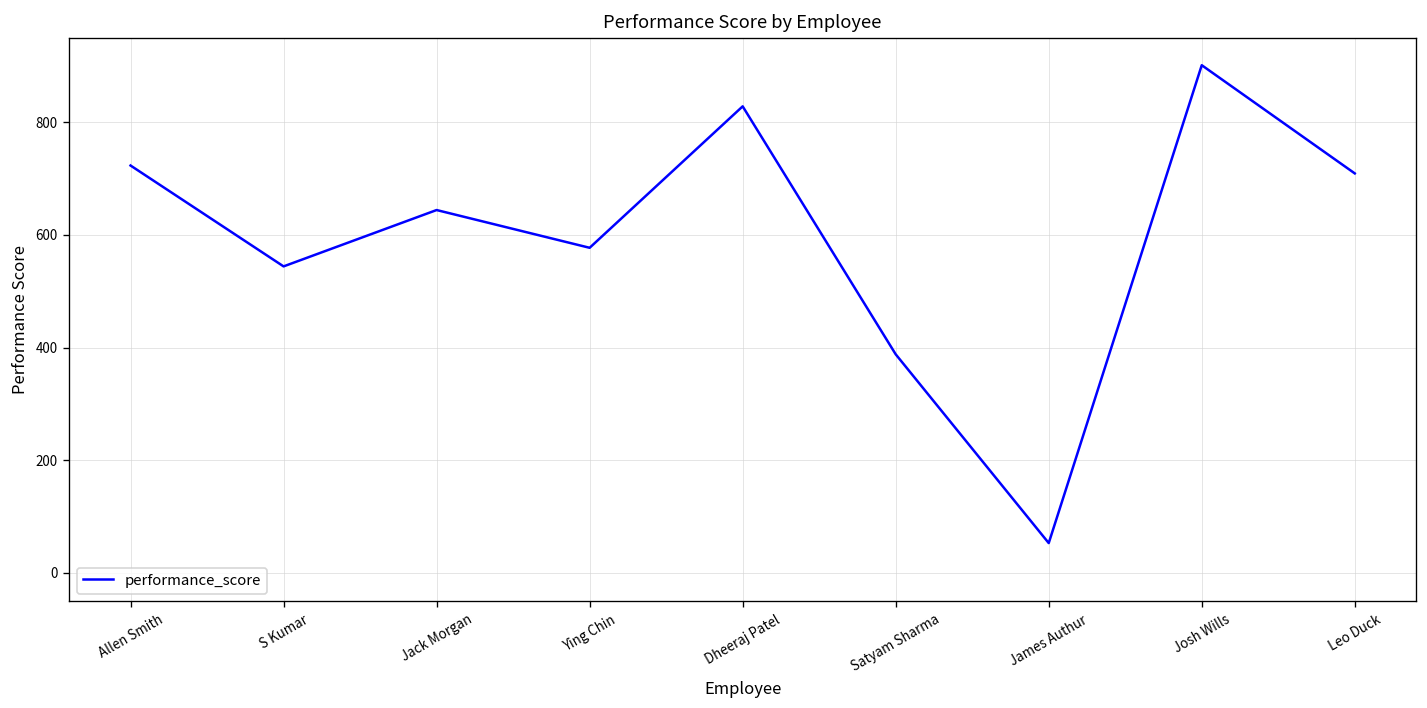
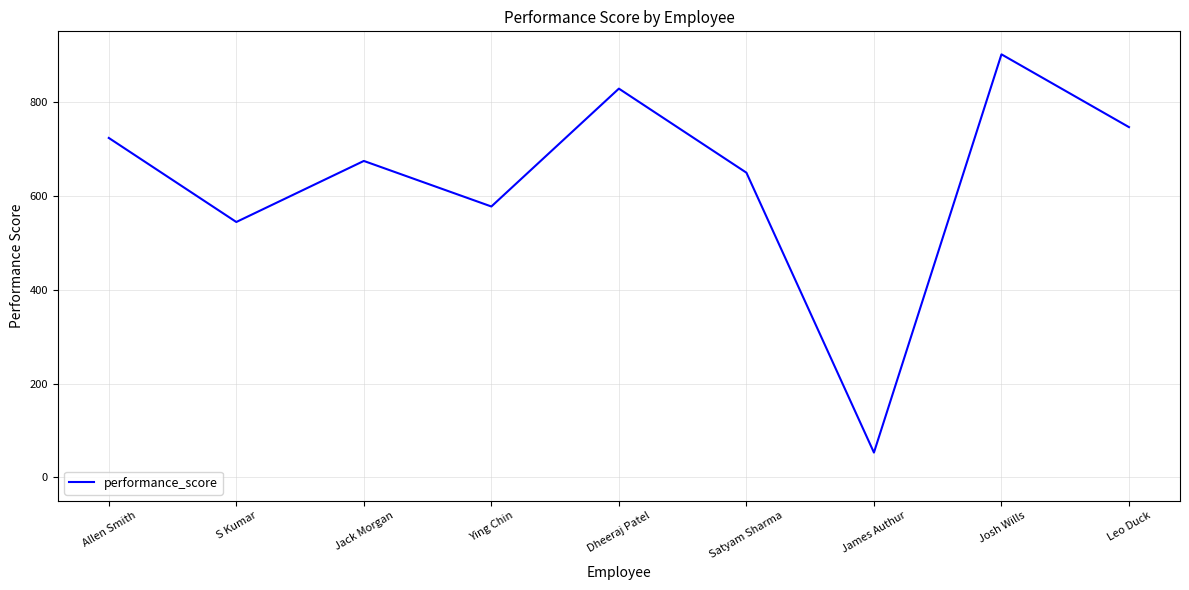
  {
    "Allen Smith": 720,
    "S Kumar": 540,
-   "Jack Morgan": 640,
+   "Jack Morgan": 670,
    "Ying Chin": 580,
    "Dheeraj Patel": 830,
-   "Satyam Sharma": 390,
+   "Satyam Sharma": 650,
    "James Authur": 50,
    "Josh Wills": 900,
-   "Leo Duck": 710
+   "Leo Duck": 750
  }
